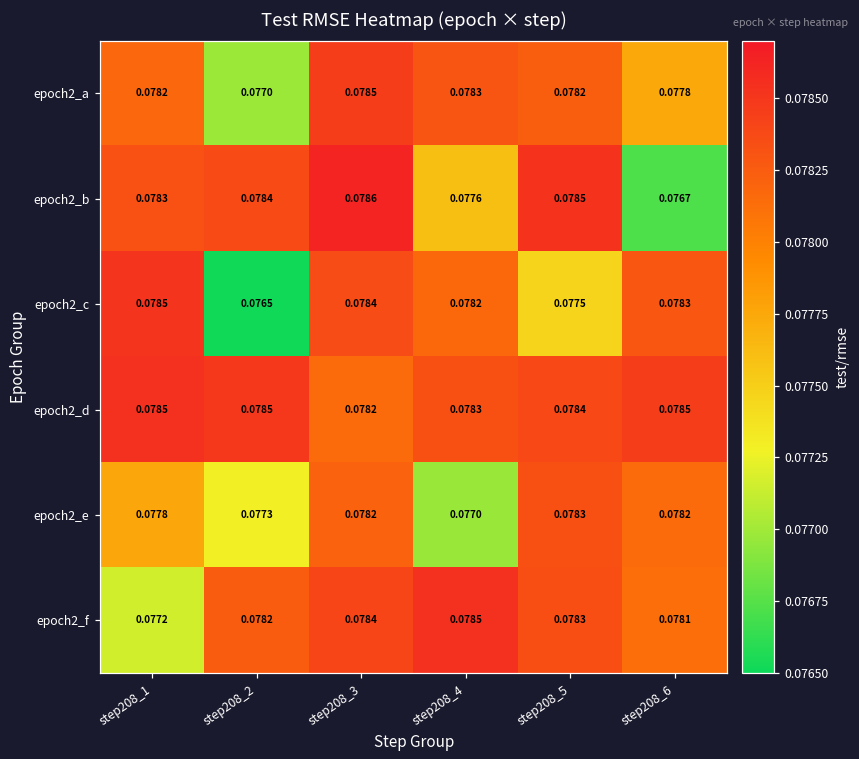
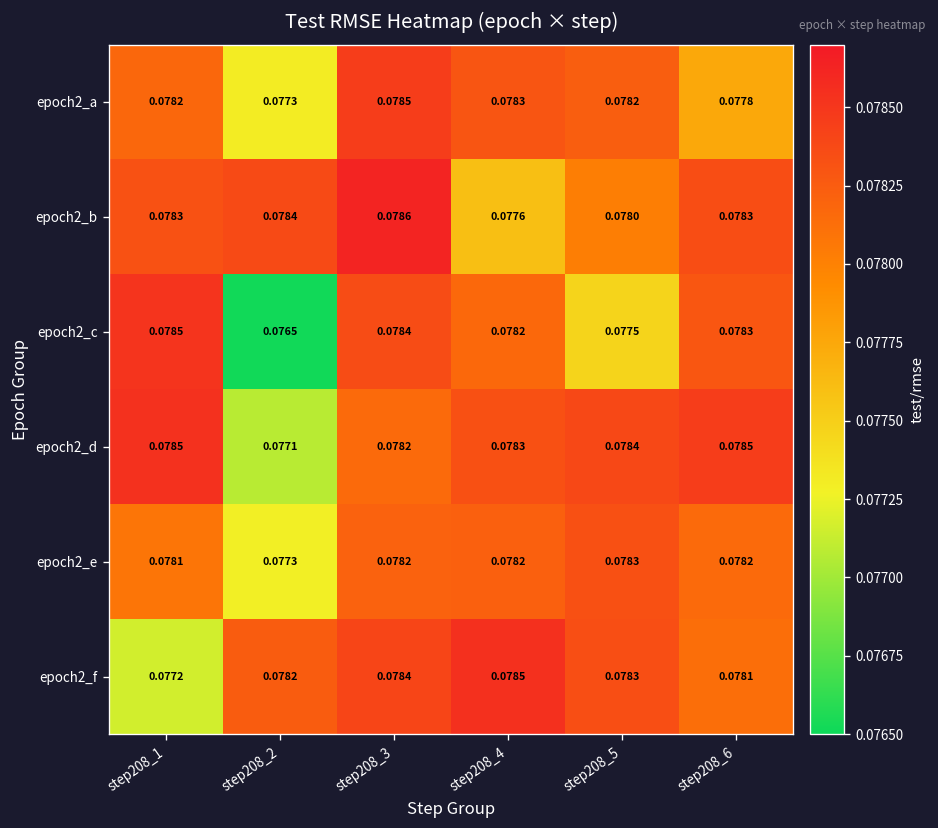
  {
    "epoch2_a": {
      "step208_1": 0.0782,
-     "step208_2": 0.0770,
+     "step208_2": 0.0773,
      "step208_3": 0.0785,
      "step208_4": 0.0783,
      "step208_5": 0.0782,
      "step208_6": 0.0778
    },
    "epoch2_b": {
      "step208_1": 0.0783,
      "step208_2": 0.0784,
      "step208_3": 0.0786,
      "step208_4": 0.0776,
-     "step208_5": 0.0785,
-     "step208_6": 0.0767
+     "step208_5": 0.0780,
+     "step208_6": 0.0783
    },
    "epoch2_c": {
      "step208_1": 0.0785,
      "step208_2": 0.0765,
      "step208_3": 0.0784,
      "step208_4": 0.0782,
      "step208_5": 0.0775,
      "step208_6": 0.0783
    },
    "epoch2_d": {
      "step208_1": 0.0785,
-     "step208_2": 0.0785,
+     "step208_2": 0.0771,
      "step208_3": 0.0782,
      "step208_4": 0.0783,
      "step208_5": 0.0784,
      "step208_6": 0.0785
    },
    "epoch2_e": {
-     "step208_1": 0.0778,
+     "step208_1": 0.0781,
      "step208_2": 0.0773,
      "step208_3": 0.0782,
-     "step208_4": 0.0770,
+     "step208_4": 0.0782,
      "step208_5": 0.0783,
      "step208_6": 0.0782
    },
    "epoch2_f": {
      "step208_1": 0.0772,
      "step208_2": 0.0782,
      "step208_3": 0.0784,
      "step208_4": 0.0785,
      "step208_5": 0.0783,
      "step208_6": 0.0781
    }
  }
